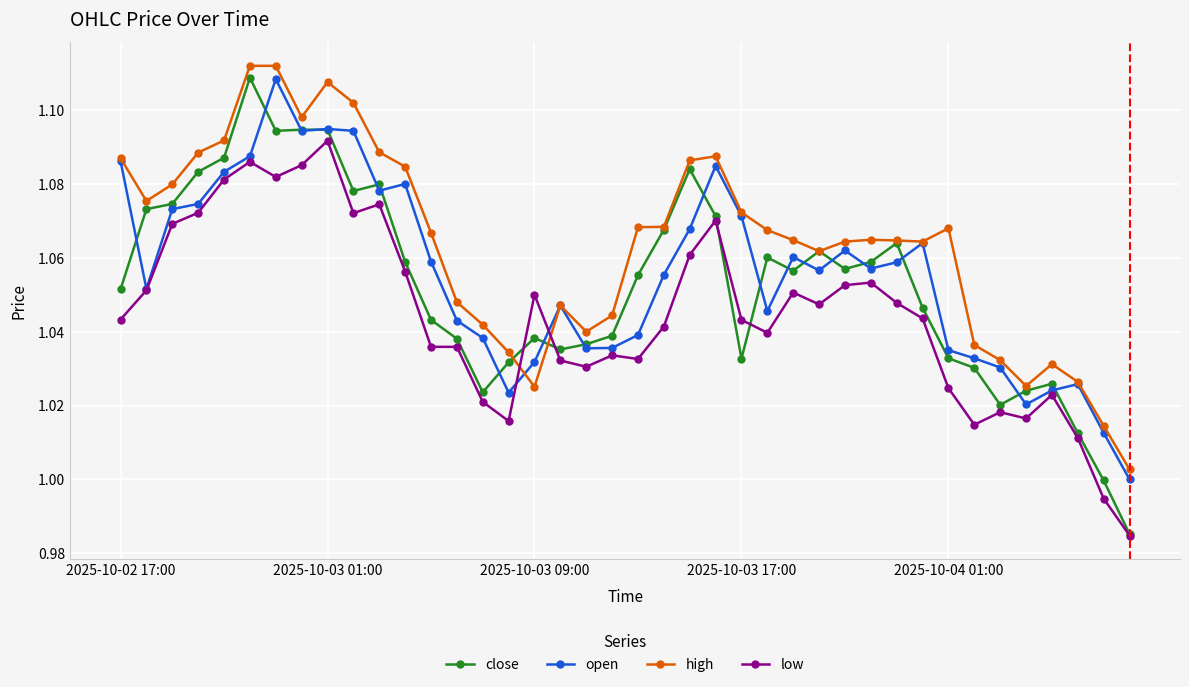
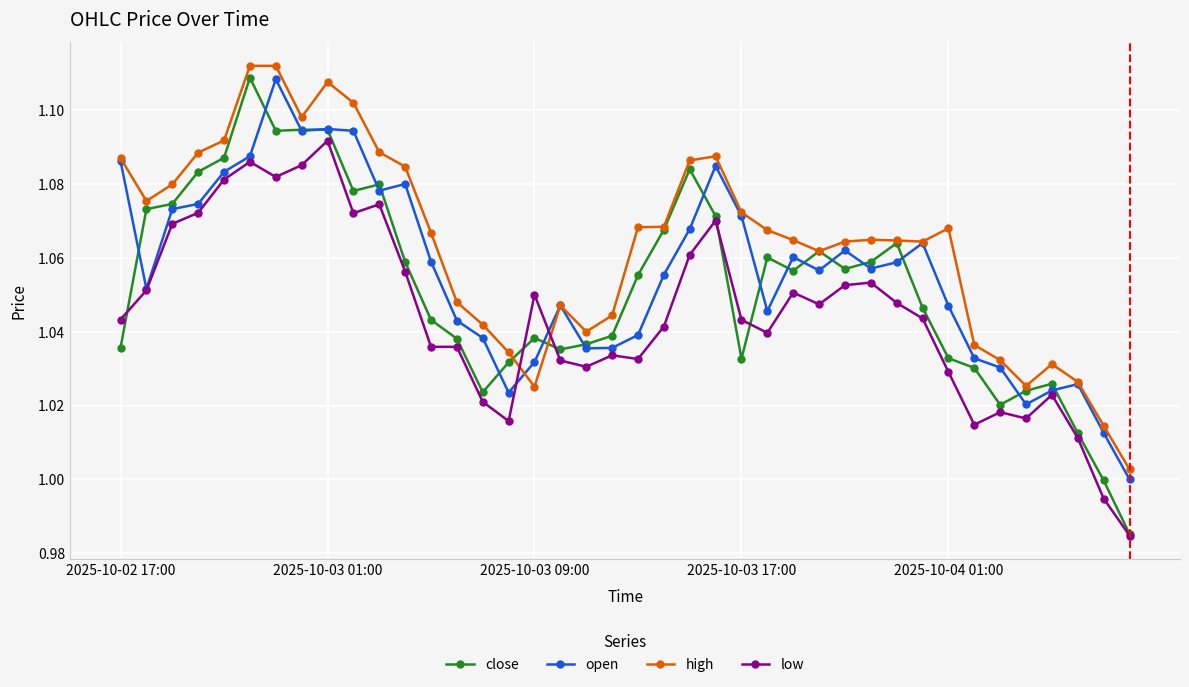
  {
    "close": {
-     "2025-10-02 17:00": 1.052,
+     "2025-10-02 17:00": 1.036,
      "2025-10-03 09:00": 1.038,
      "2025-10-03 17:00": 1.033,
      "2025-10-04 01:00": 1.033
    },
    "open": {
      "2025-10-02 17:00": 1.086,
      "2025-10-03 09:00": 1.032,
      "2025-10-03 17:00": 1.071,
-     "2025-10-04 01:00": 1.035
+     "2025-10-04 01:00": 1.047
    },
    "high": {
      "2025-10-02 17:00": 1.087,
      "2025-10-03 01:00": 1.108,
      "2025-10-03 09:00": 1.025,
      "2025-10-03 17:00": 1.072,
      "2025-10-04 01:00": 1.068
    },
    "low": {
      "2025-10-02 17:00": 1.043,
      "2025-10-03 01:00": 1.092,
      "2025-10-03 09:00": 1.050,
      "2025-10-03 17:00": 1.043,
-     "2025-10-04 01:00": 1.025
+     "2025-10-04 01:00": 1.029
    }
  }
